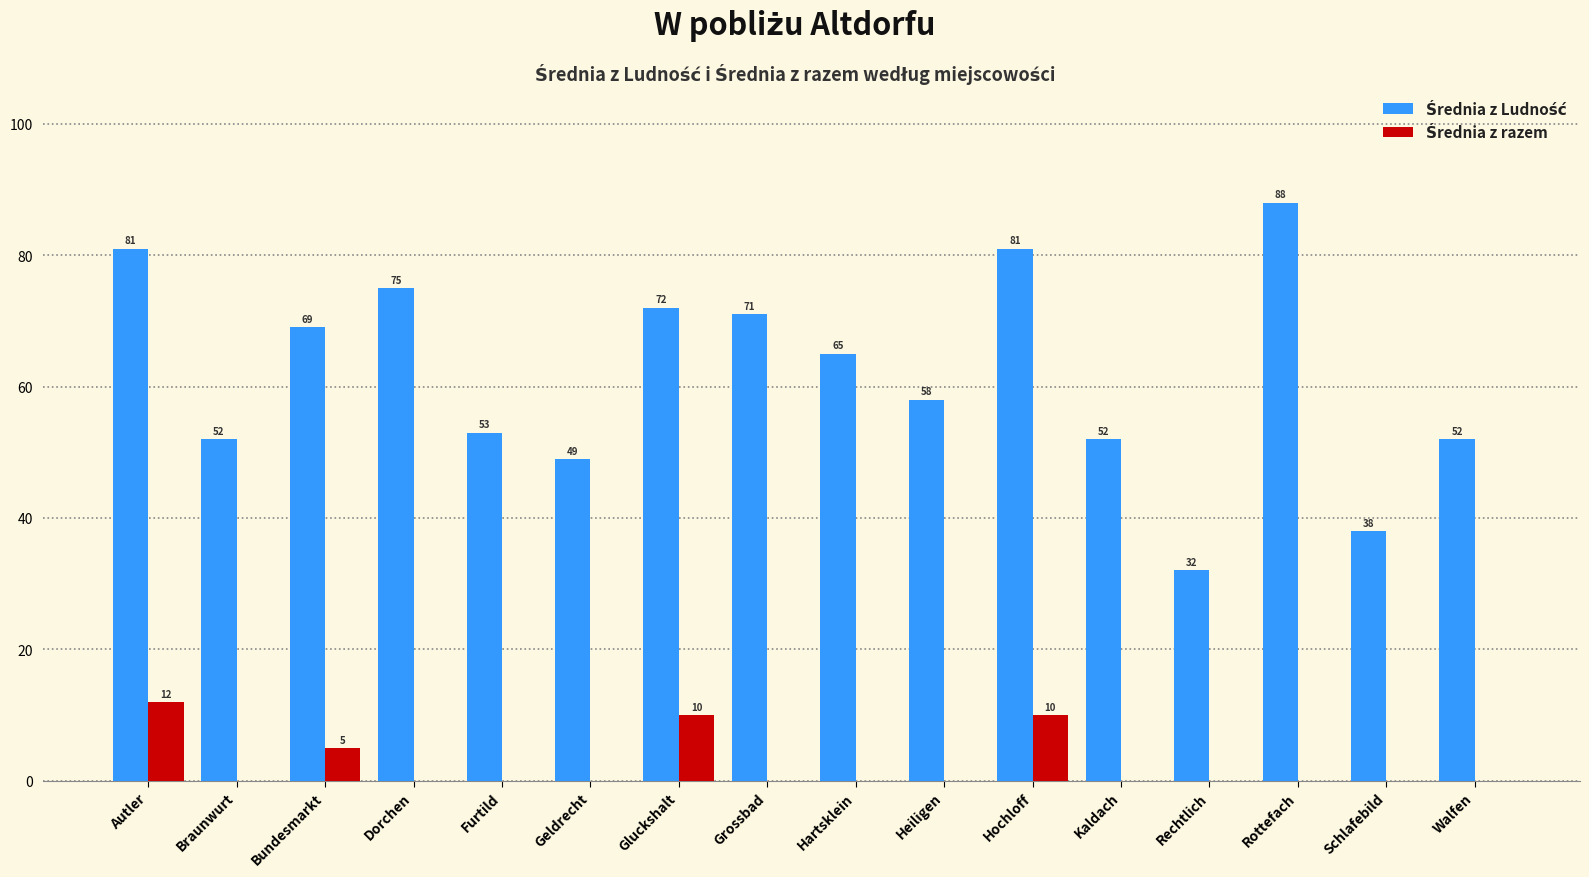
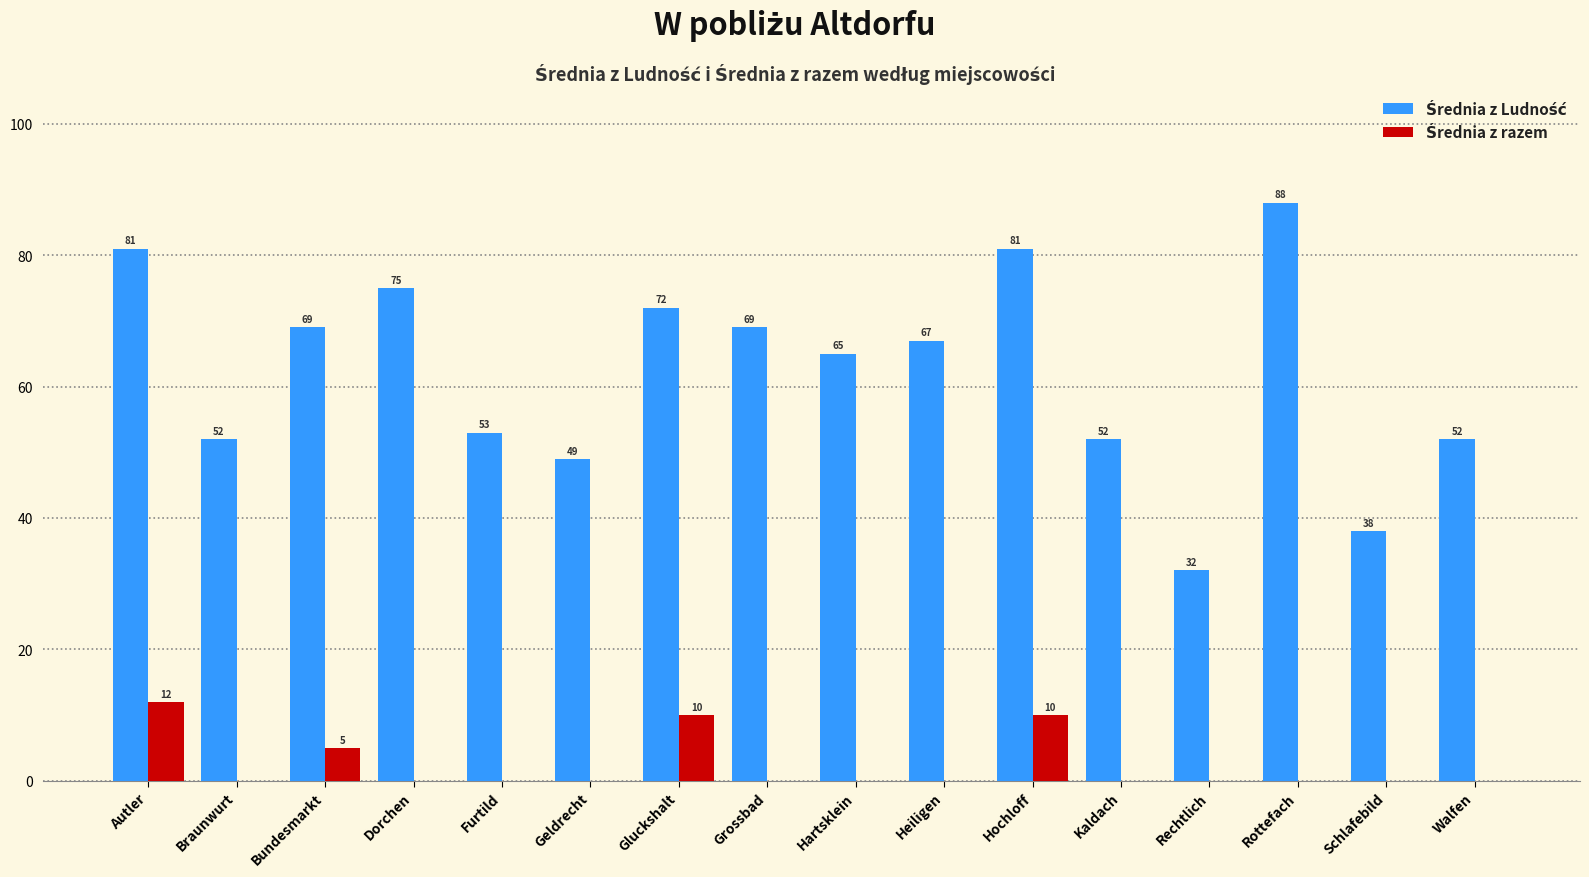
  {
    "Średnia z Ludność": {
      "Autler": 81,
      "Braunwurt": 52,
      "Bundesmarkt": 69,
      "Dorchen": 75,
      "Furtild": 53,
      "Geldrecht": 49,
      "Gluckshalt": 72,
-     "Grossbad": 71,
+     "Grossbad": 69,
      "Hartsklein": 65,
-     "Heiligen": 58,
+     "Heiligen": 67,
      "Hochloff": 81,
      "Kaldach": 52,
      "Rechtlich": 32,
      "Rottefach": 88,
      "Schlafebild": 38,
      "Walfen": 52
    },
    "Średnia z razem": {
      "Autler": 12,
      "Bundesmarkt": 5,
      "Gluckshalt": 10,
      "Hochloff": 10
    }
  }
